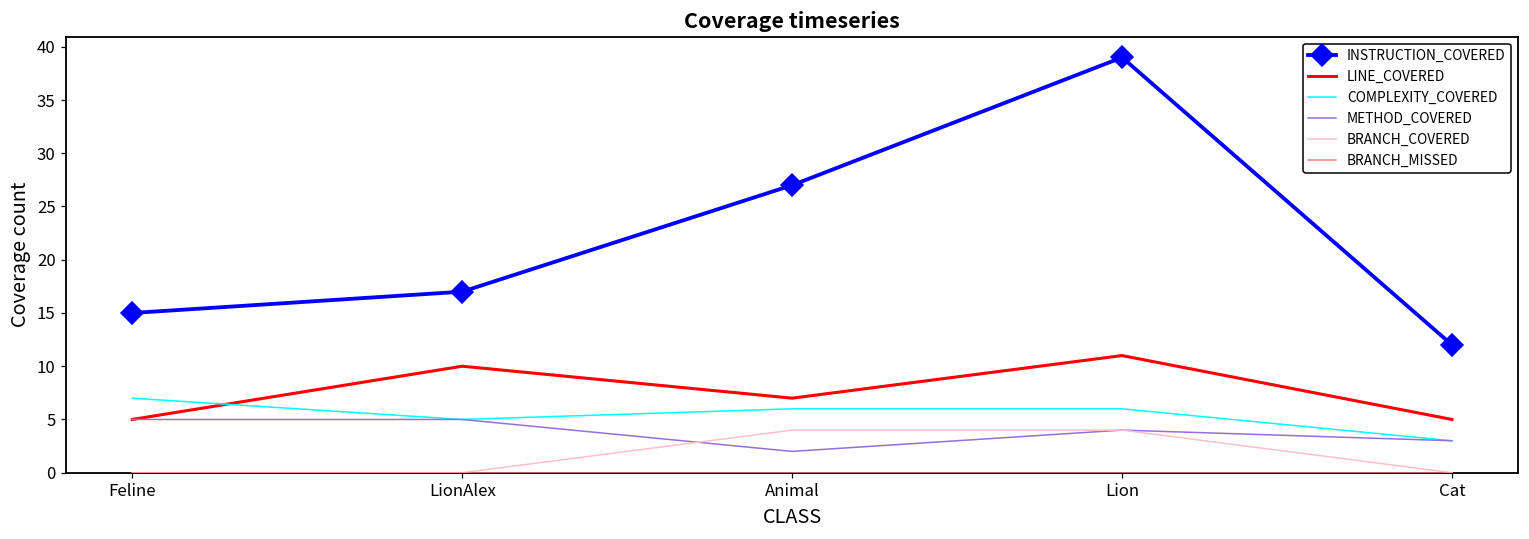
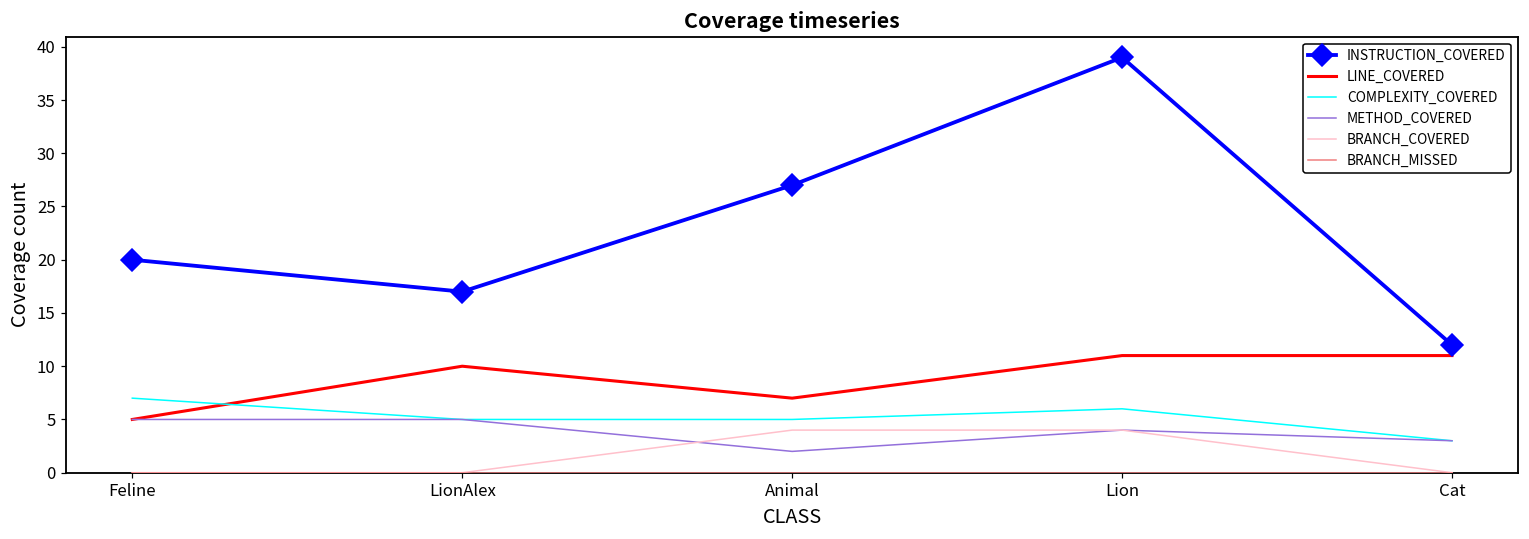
  {
    "INSTRUCTION_COVERED": {
-     "Feline": 15,
+     "Feline": 20,
      "LionAlex": 17,
      "Animal": 27,
      "Lion": 39,
      "Cat": 12
    },
    "LINE_COVERED": {
      "LionAlex": 10,
      "Animal": 7,
      "Lion": 11,
-     "Cat": 5
+     "Cat": 11
    },
    "COMPLEXITY_COVERED": {
      "Feline": 7,
-     "Animal": 6,
+     "Animal": 5,
      "Lion": 6
    },
    "METHOD_COVERED": {
      "Animal": 2
    },
    "BRANCH_COVERED": {
      "Animal": 4
    },
    "BRANCH_MISSED": {
      "Animal": 0,
      "Lion": 0
    }
  }
